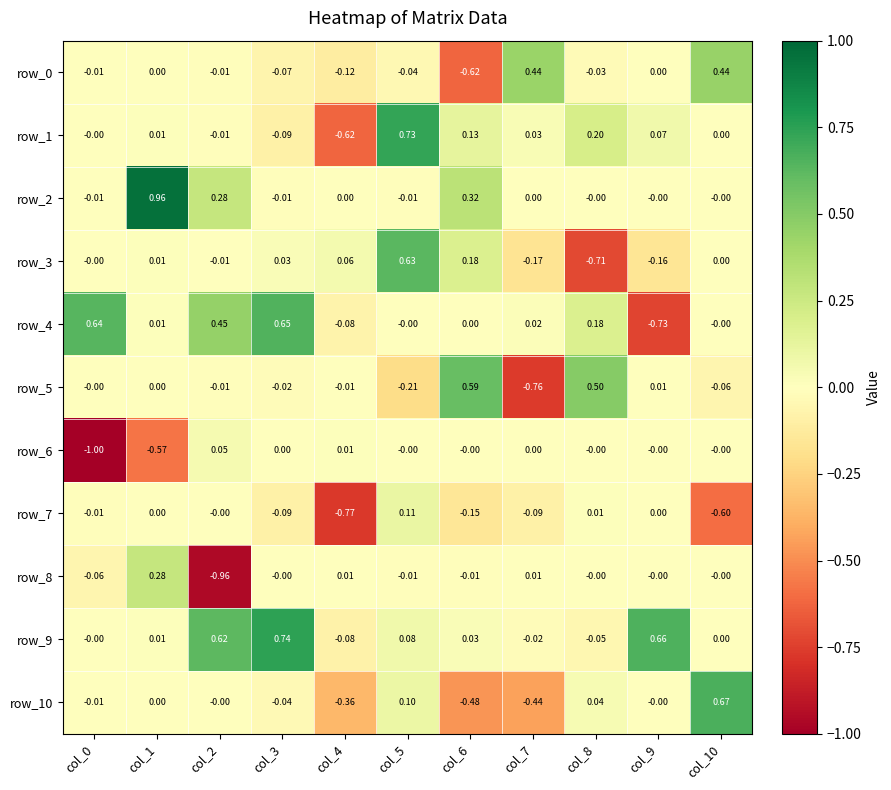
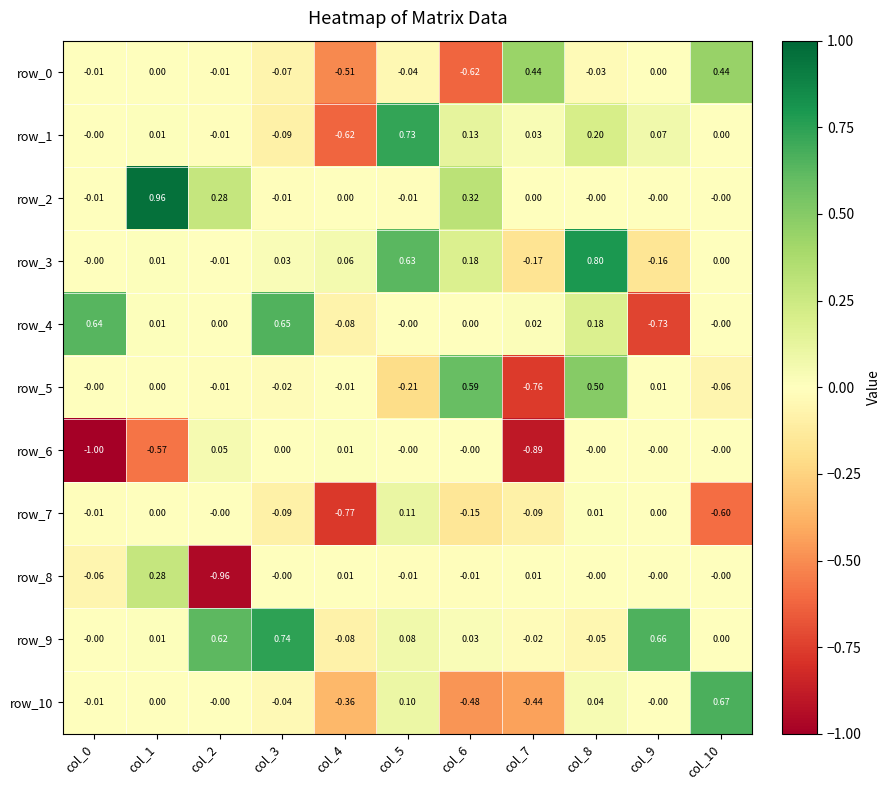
  {
    "row_0": {
      "col_0": -0.01,
      "col_1": 0.00,
      "col_2": -0.01,
      "col_3": -0.07,
-     "col_4": -0.12,
+     "col_4": -0.51,
      "col_5": -0.04,
      "col_6": -0.62,
      "col_7": 0.44,
      "col_8": -0.03,
      "col_9": 0.00,
      "col_10": 0.44
    },
    "row_1": {
      "col_0": -0.00,
      "col_1": 0.01,
      "col_2": -0.01,
      "col_3": -0.09,
      "col_4": -0.62,
      "col_5": 0.73,
      "col_6": 0.13,
      "col_7": 0.03,
      "col_8": 0.20,
      "col_9": 0.07,
      "col_10": 0.00
    },
    "row_2": {
      "col_0": -0.01,
      "col_1": 0.96,
      "col_2": 0.28,
      "col_3": -0.01,
      "col_4": 0.00,
      "col_5": -0.01,
      "col_6": 0.32,
      "col_7": 0.00,
      "col_8": -0.00,
      "col_9": -0.00,
      "col_10": -0.00
    },
    "row_3": {
      "col_0": -0.00,
      "col_1": 0.01,
      "col_2": -0.01,
      "col_3": 0.03,
      "col_4": 0.06,
      "col_5": 0.63,
      "col_6": 0.18,
      "col_7": -0.17,
-     "col_8": -0.71,
+     "col_8": 0.80,
      "col_9": -0.16,
      "col_10": 0.00
    },
    "row_4": {
      "col_0": 0.64,
      "col_1": 0.01,
-     "col_2": 0.45,
+     "col_2": 0.00,
      "col_3": 0.65,
      "col_4": -0.08,
      "col_5": -0.00,
      "col_6": 0.00,
      "col_7": 0.02,
      "col_8": 0.18,
      "col_9": -0.73,
      "col_10": -0.00
    },
    "row_5": {
      "col_0": -0.00,
      "col_1": 0.00,
      "col_2": -0.01,
      "col_3": -0.02,
      "col_4": -0.01,
      "col_5": -0.21,
      "col_6": 0.59,
      "col_7": -0.76,
      "col_8": 0.50,
      "col_9": 0.01,
      "col_10": -0.06
    },
    "row_6": {
      "col_0": -1.00,
      "col_1": -0.57,
      "col_2": 0.05,
      "col_3": 0.00,
      "col_4": 0.01,
      "col_5": -0.00,
      "col_6": -0.00,
-     "col_7": 0.00,
+     "col_7": -0.89,
      "col_8": -0.00,
      "col_9": -0.00,
      "col_10": -0.00
    },
    "row_7": {
      "col_0": -0.01,
      "col_1": 0.00,
      "col_2": -0.00,
      "col_3": -0.09,
      "col_4": -0.77,
      "col_5": 0.11,
      "col_6": -0.15,
      "col_7": -0.09,
      "col_8": 0.01,
      "col_9": 0.00,
      "col_10": -0.60
    },
    "row_8": {
      "col_0": -0.06,
      "col_1": 0.28,
      "col_2": -0.96,
      "col_3": -0.00,
      "col_4": 0.01,
      "col_5": -0.01,
      "col_6": -0.01,
      "col_7": 0.01,
      "col_8": -0.00,
      "col_9": -0.00,
      "col_10": -0.00
    },
    "row_9": {
      "col_0": -0.00,
      "col_1": 0.01,
      "col_2": 0.62,
      "col_3": 0.74,
      "col_4": -0.08,
      "col_5": 0.08,
      "col_6": 0.03,
      "col_7": -0.02,
      "col_8": -0.05,
      "col_9": 0.66,
      "col_10": 0.00
    },
    "row_10": {
      "col_0": -0.01,
      "col_1": 0.00,
      "col_2": -0.00,
      "col_3": -0.04,
      "col_4": -0.36,
      "col_5": 0.10,
      "col_6": -0.48,
      "col_7": -0.44,
      "col_8": 0.04,
      "col_9": -0.00,
      "col_10": 0.67
    }
  }
